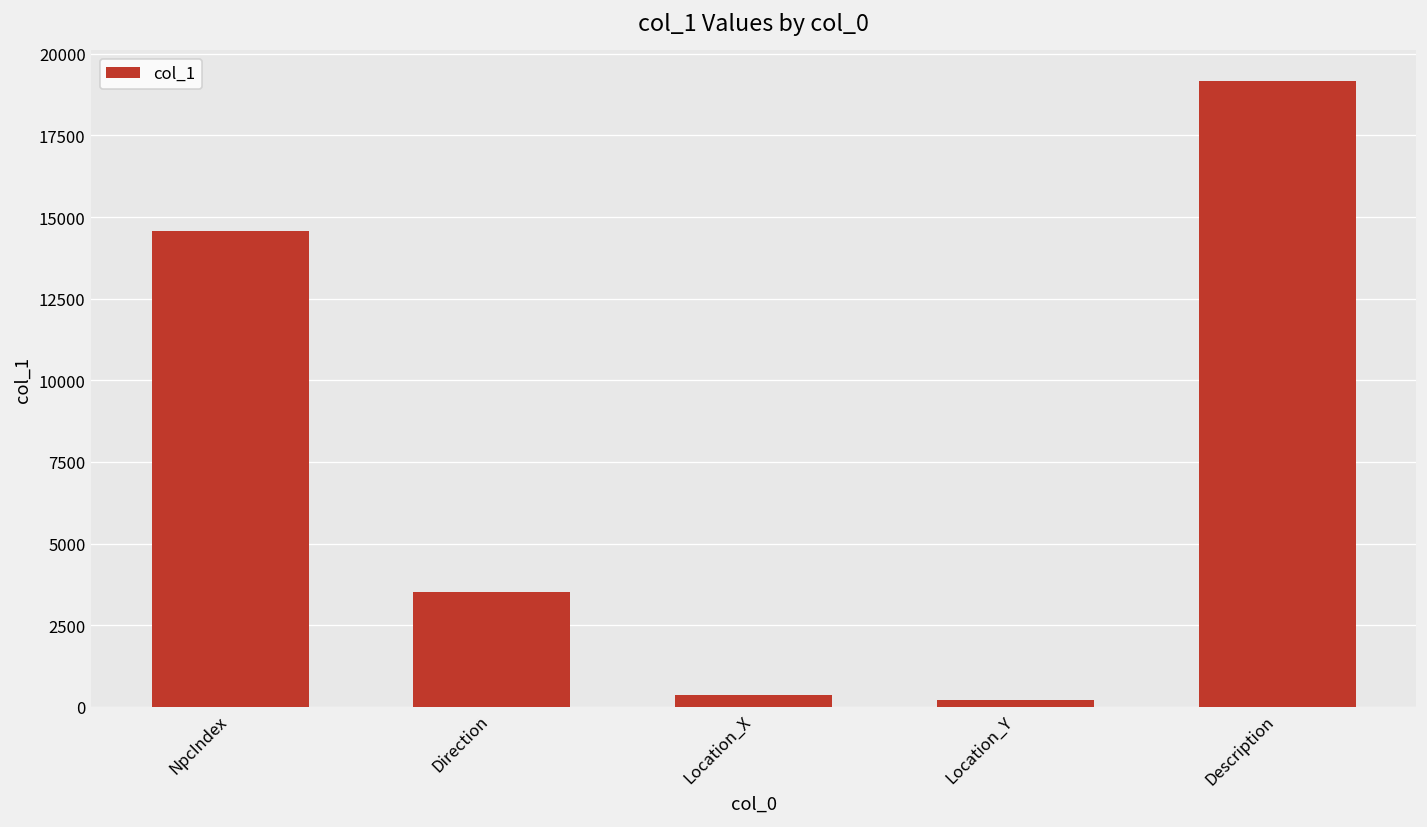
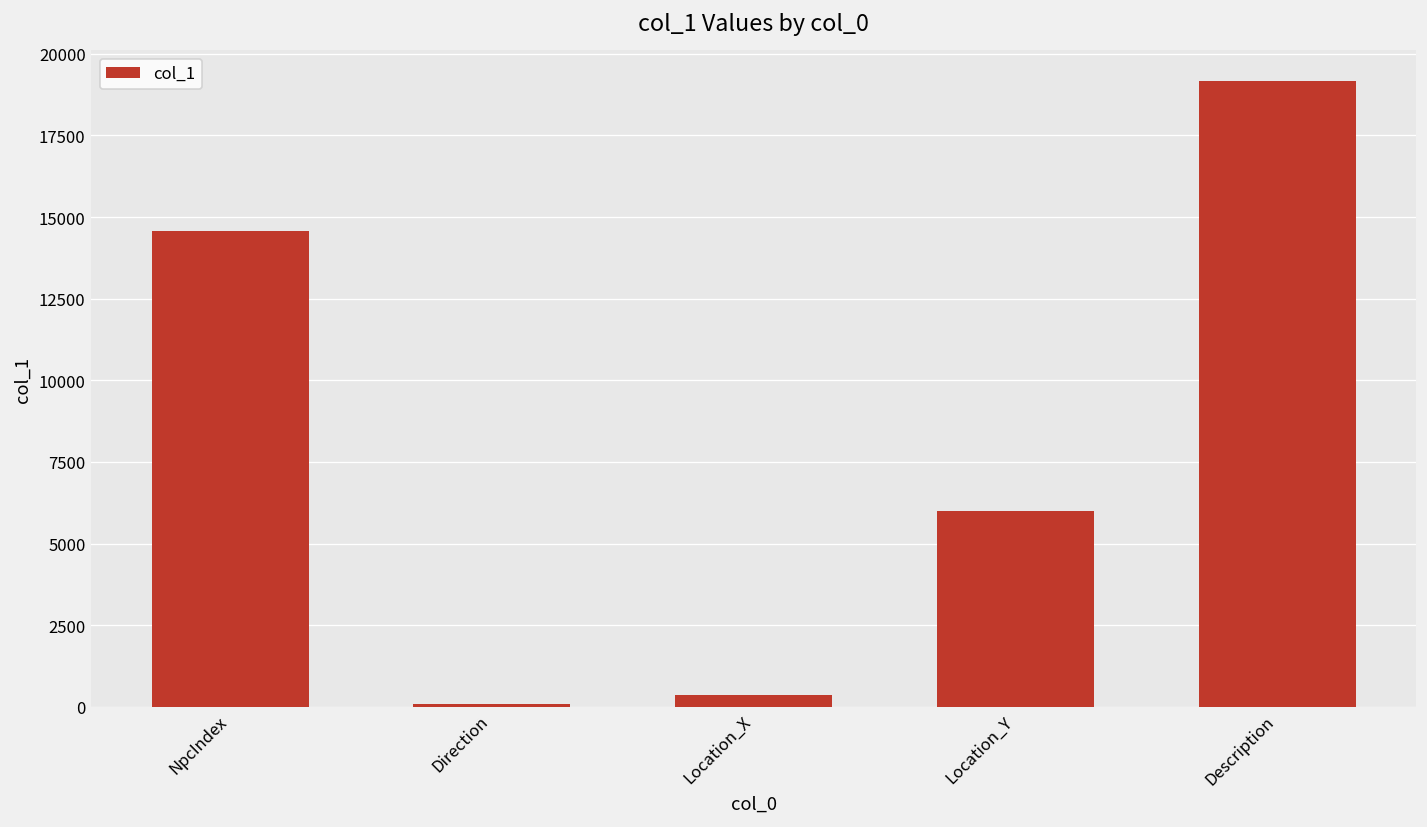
  {
    "NpcIndex": 14600,
-   "Direction": 3500,
+   "Direction": 100,
    "Location_X": 400,
-   "Location_Y": 200,
+   "Location_Y": 6000,
    "Description": 19200
  }
